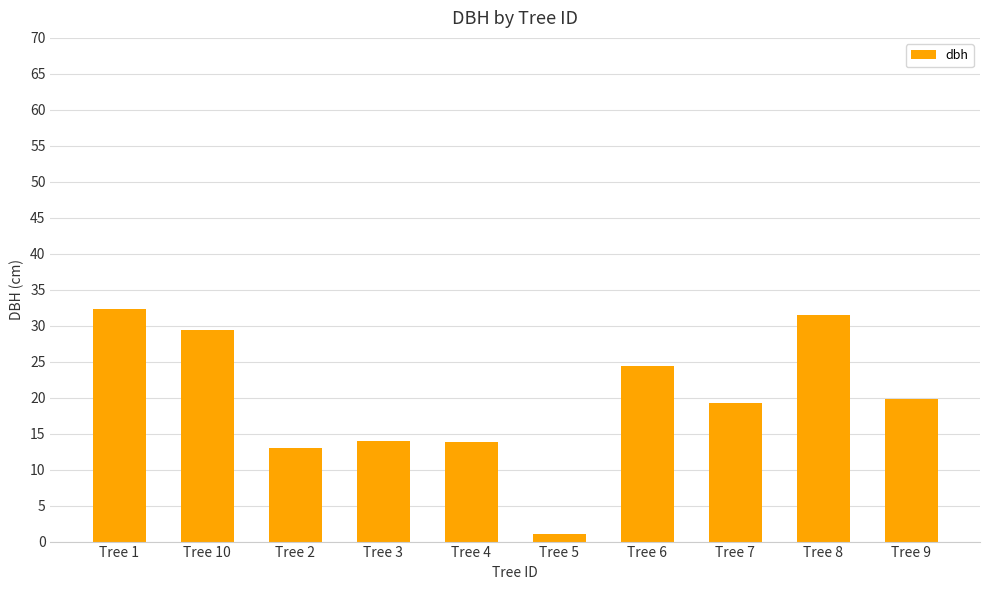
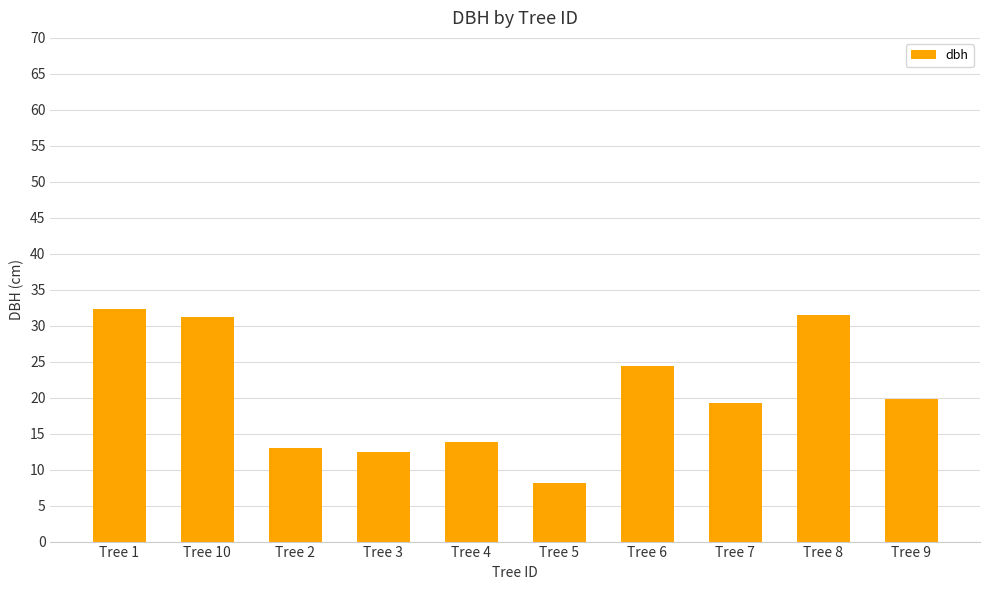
  {
    "Tree 1": 32,
-   "Tree 10": 29,
+   "Tree 10": 31,
    "Tree 2": 13,
-   "Tree 3": 14,
+   "Tree 3": 13,
    "Tree 4": 14,
-   "Tree 5": 1,
+   "Tree 5": 8,
    "Tree 6": 24,
    "Tree 7": 19,
    "Tree 8": 32,
    "Tree 9": 20
  }
